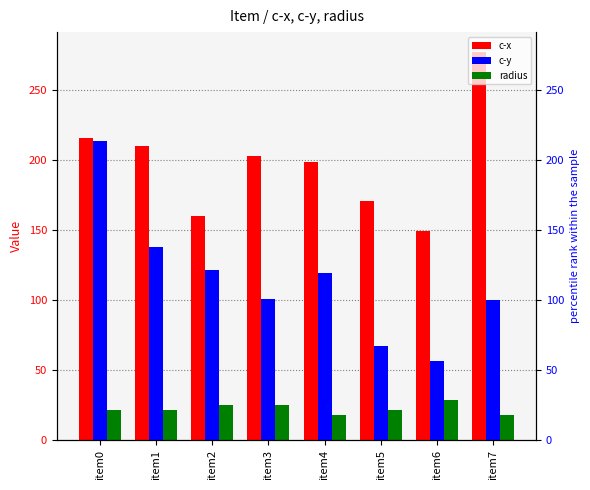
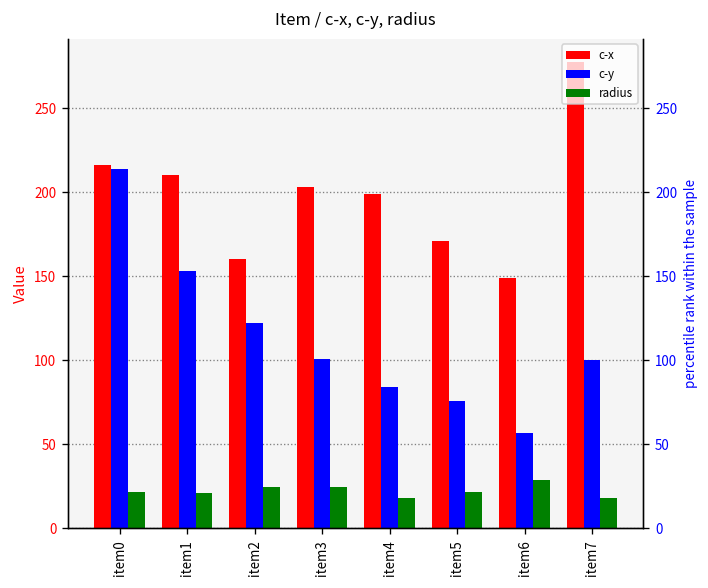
  {
    "c-x": {
      "item0": 216,
      "item1": 210,
      "item2": 160,
      "item3": 203,
      "item4": 199,
      "item5": 171,
      "item6": 149
    },
    "c-y": {
      "item0": 214,
-     "item1": 138,
+     "item1": 153,
      "item2": 122,
      "item3": 101,
-     "item4": 120,
-     "item5": 68,
+     "item4": 84,
+     "item5": 76,
      "item6": 56,
      "item7": 100
    },
    "radius": {
      "item0": 22,
      "item1": 21,
      "item2": 25,
      "item3": 25,
      "item4": 18,
      "item5": 22,
      "item6": 28,
      "item7": 18
    }
  }
